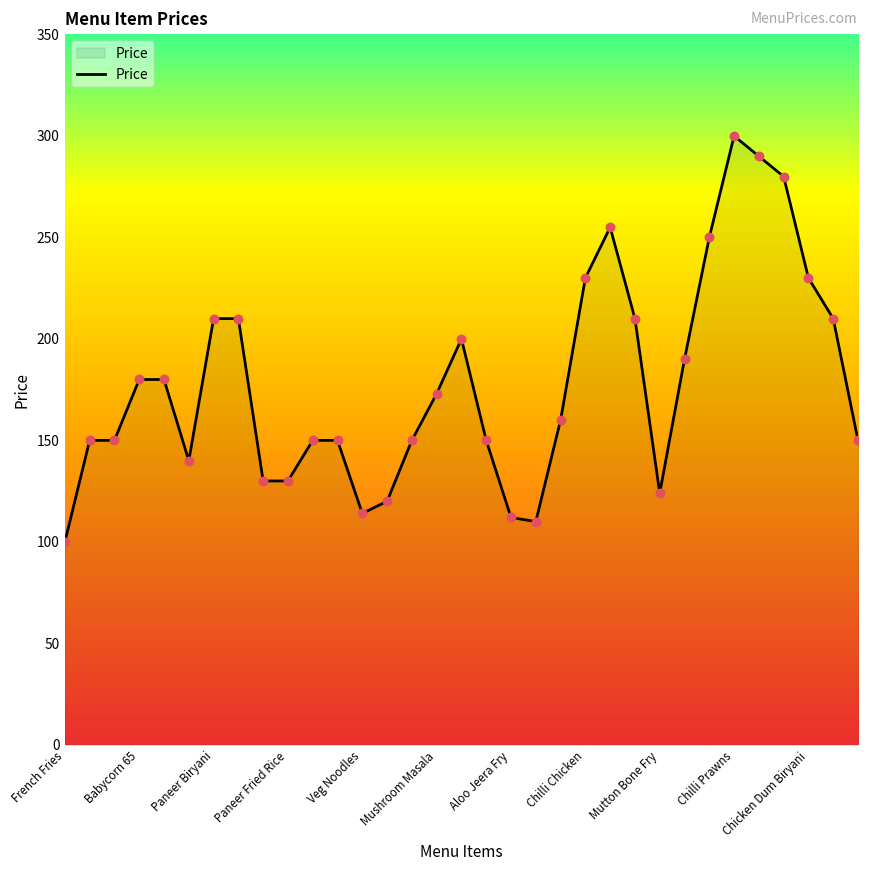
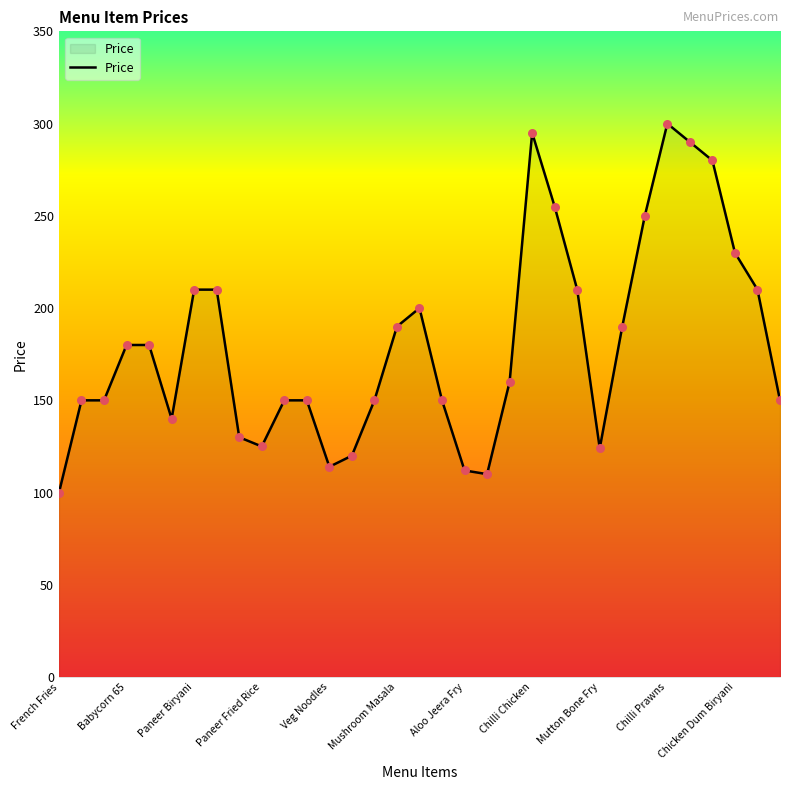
  {
    "French Fries": 100,
    "Babycorn 65": 180,
    "Paneer Biryani": 210,
-   "Paneer Fried Rice": 130,
+   "Paneer Fried Rice": 125,
    "Veg Noodles": 114,
-   "Mushroom Masala": 173,
+   "Mushroom Masala": 190,
    "Aloo Jeera Fry": 112,
-   "Chilli Chicken": 230,
+   "Chilli Chicken": 295,
    "Mutton Bone Fry": 124,
    "Chilli Prawns": 300,
    "Chicken Dum Biryani": 230
  }
